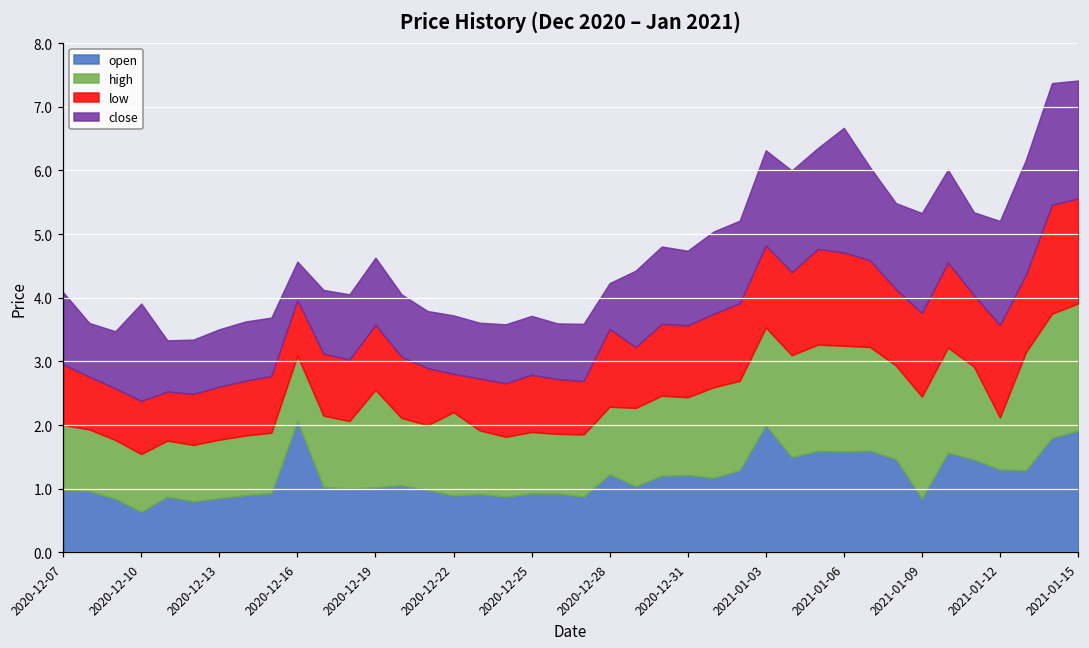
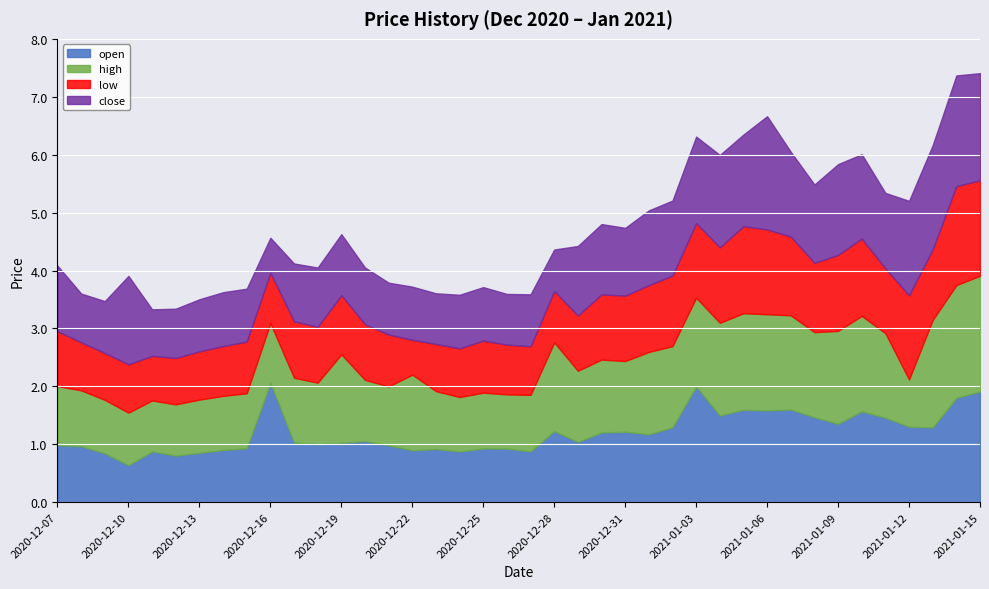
  {
    "open": {
      "2020-12-07": 1.0,
      "2020-12-10": 0.6,
      "2020-12-13": 0.9,
      "2020-12-16": 2.1,
      "2020-12-19": 1.0,
      "2020-12-22": 0.9,
      "2020-12-25": 0.9,
      "2020-12-28": 1.2,
      "2020-12-31": 1.2,
      "2021-01-03": 2.0,
      "2021-01-06": 1.6,
-     "2021-01-09": 0.8,
+     "2021-01-09": 1.4,
      "2021-01-12": 1.3,
      "2021-01-15": 1.9
    },
    "high": {
      "2020-12-07": 1.0,
      "2020-12-10": 0.9,
      "2020-12-13": 0.9,
      "2020-12-16": 1.0,
      "2020-12-19": 1.5,
      "2020-12-22": 1.3,
      "2020-12-25": 1.0,
-     "2020-12-28": 1.1,
+     "2020-12-28": 1.5,
      "2020-12-31": 1.2,
      "2021-01-03": 1.5,
      "2021-01-06": 1.7,
      "2021-01-09": 1.6,
      "2021-01-12": 0.8,
      "2021-01-15": 2.0
    },
    "low": {
      "2020-12-07": 1.0,
      "2020-12-10": 0.8,
      "2020-12-13": 0.8,
      "2020-12-16": 0.9,
      "2020-12-19": 1.0,
      "2020-12-22": 0.6,
      "2020-12-25": 0.9,
-     "2020-12-28": 1.2,
+     "2020-12-28": 0.9,
      "2020-12-31": 1.1,
      "2021-01-03": 1.3,
      "2021-01-06": 1.5,
      "2021-01-09": 1.3,
      "2021-01-12": 1.5,
      "2021-01-15": 1.7
    },
    "close": {
      "2020-12-07": 1.1,
      "2020-12-10": 1.5,
      "2020-12-13": 0.9,
      "2020-12-16": 0.6,
      "2020-12-19": 1.1,
      "2020-12-22": 0.9,
      "2020-12-25": 0.9,
      "2020-12-28": 0.7,
      "2020-12-31": 1.2,
      "2021-01-03": 1.5,
      "2021-01-06": 2.0,
      "2021-01-09": 1.6,
      "2021-01-12": 1.6,
      "2021-01-15": 1.9
    }
  }
